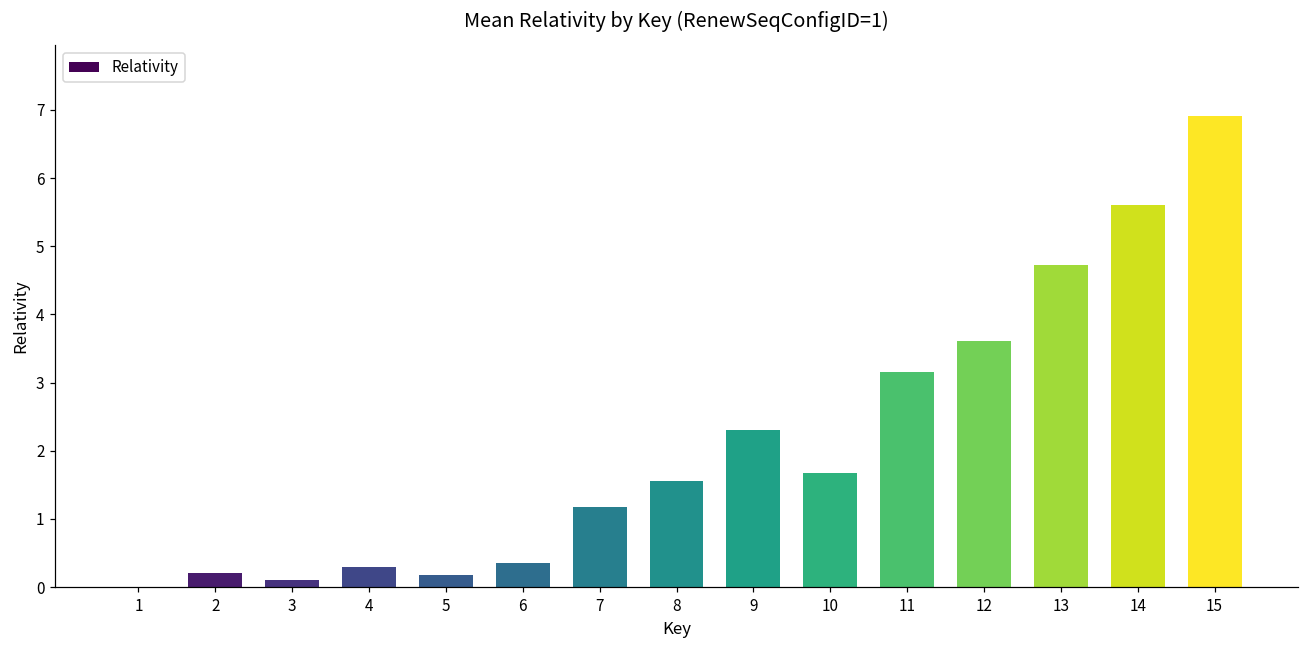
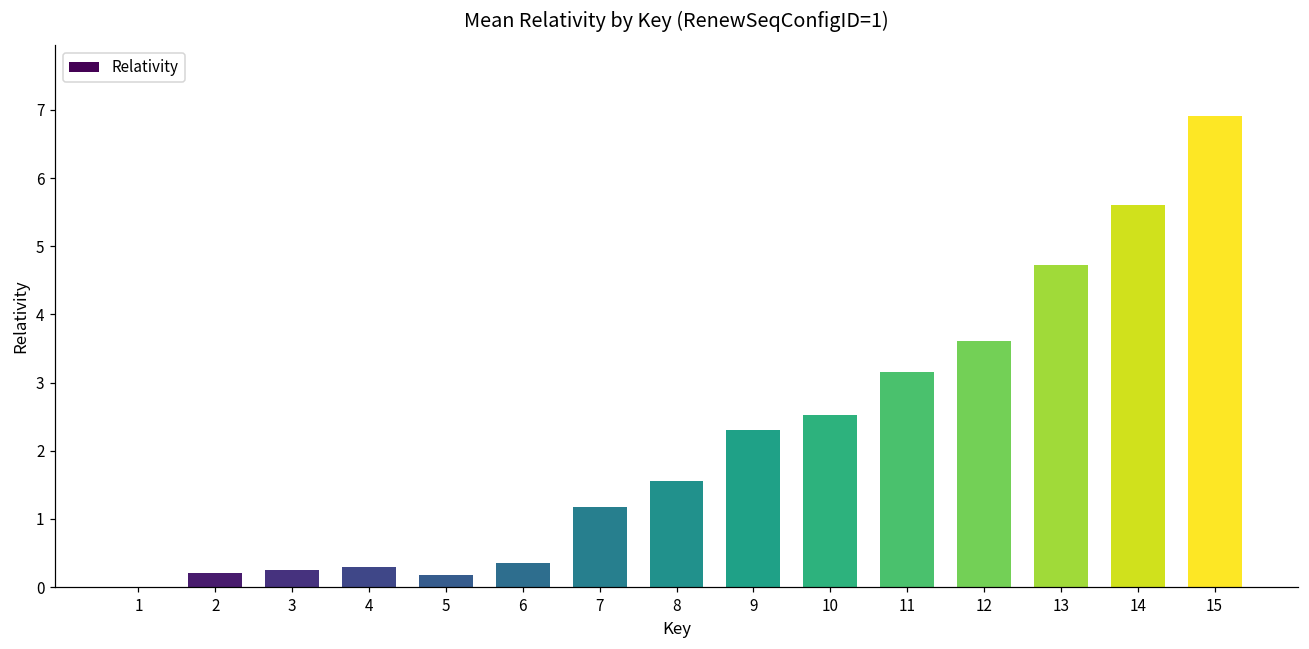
  {
    "1": 0.0,
    "2": 0.2,
-   "3": 0.1,
+   "3": 0.3,
    "4": 0.3,
    "5": 0.2,
    "6": 0.4,
    "7": 1.2,
    "8": 1.6,
    "9": 2.3,
-   "10": 1.7,
+   "10": 2.5,
    "11": 3.2,
    "12": 3.6,
    "13": 4.7,
    "14": 5.6,
    "15": 6.9
  }
